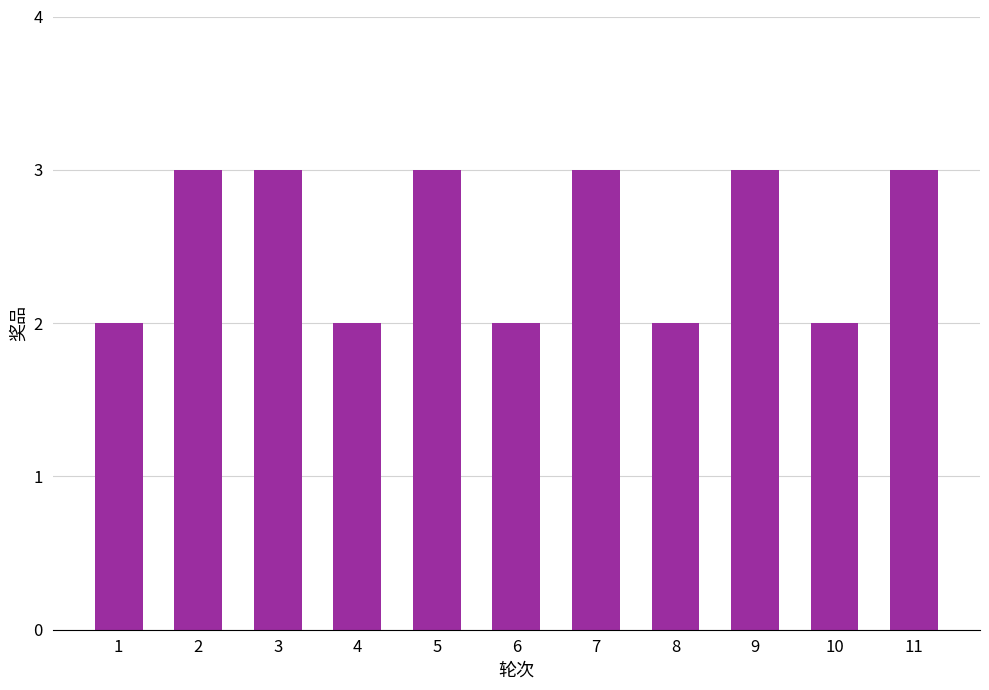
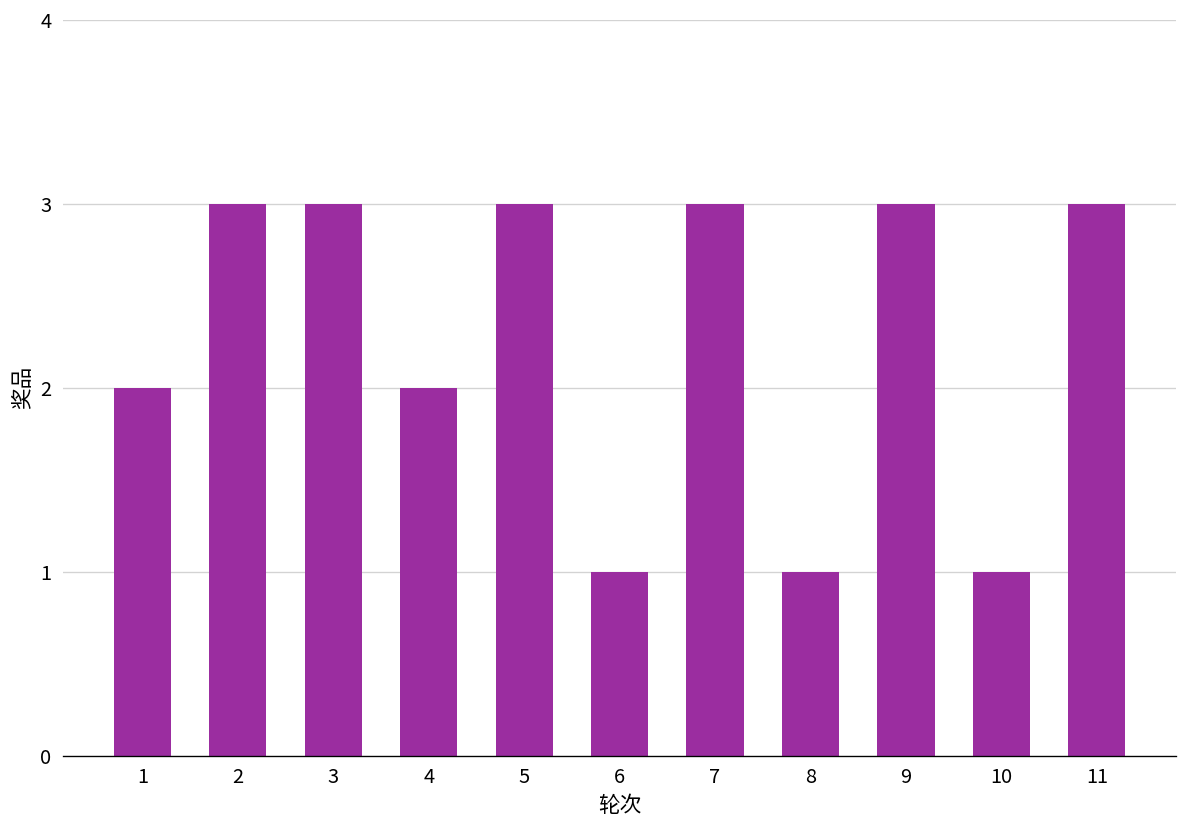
  {
    "1": 2,
    "2": 3,
    "3": 3,
    "4": 2,
    "5": 3,
-   "6": 2,
+   "6": 1,
    "7": 3,
-   "8": 2,
+   "8": 1,
    "9": 3,
-   "10": 2,
+   "10": 1,
    "11": 3
  }
